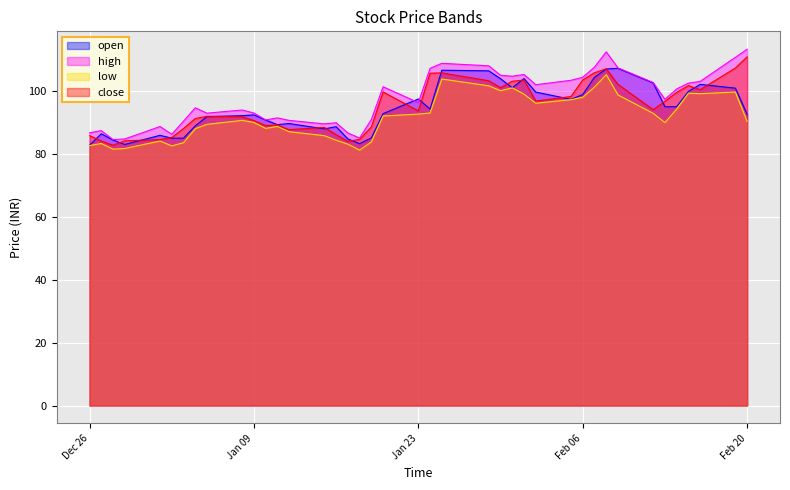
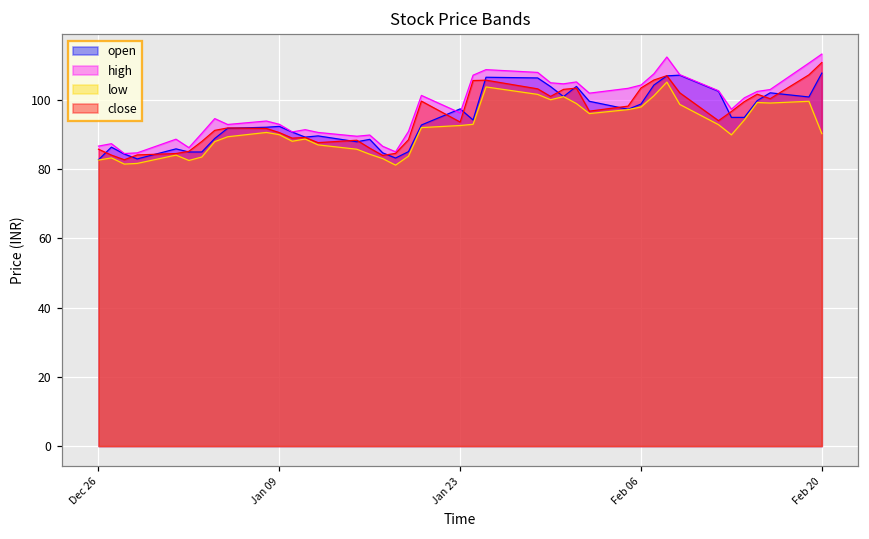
  {
    "open": {
      "Jan 23": 97,
      "Feb 06": 99,
-     "Feb 20": 93
+     "Feb 20": 108
    },
    "high": {
      "Dec 26": 87,
      "Jan 23": 96,
      "Feb 06": 104,
      "Feb 20": 113
    },
    "low": {
      "Jan 23": 93,
      "Feb 06": 98,
      "Feb 20": 90
    },
    "close": {
      "Dec 26": 86,
      "Jan 23": 94,
      "Feb 06": 104,
      "Feb 20": 111
    }
  }
